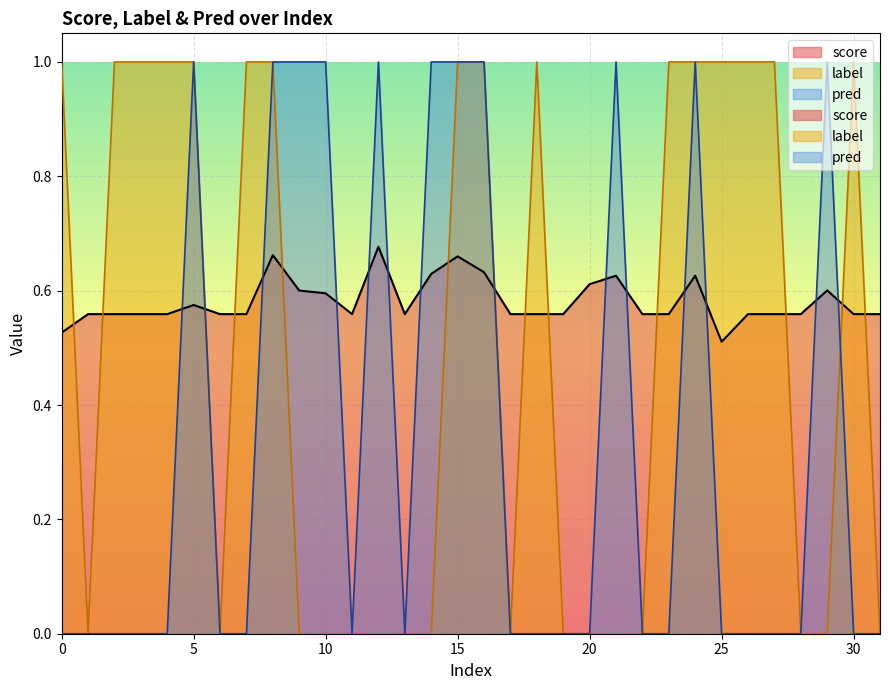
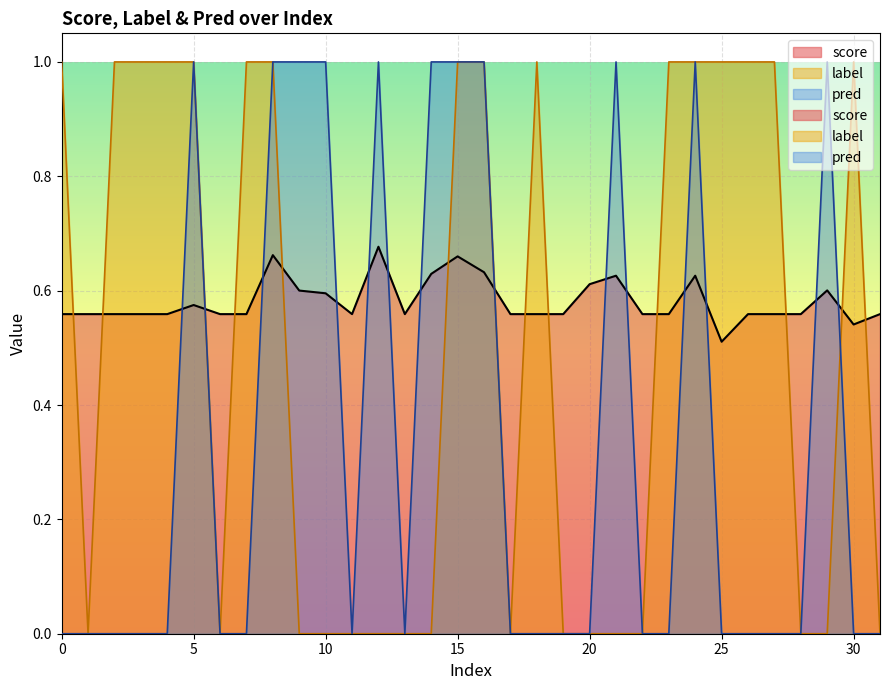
  {
    "score": {
-     "0": 0.53,
+     "0": 0.56,
      "5": 0.57,
      "10": 0.60,
      "15": 0.66,
      "20": 0.61,
      "25": 0.51,
-     "30": 0.56
+     "30": 0.54
    },
    "label": {
      "0": 1.00,
      "10": 0.00,
      "25": 1.00
    },
    "pred": {
      "0": 0.00,
      "10": 1.00,
      "25": 0.00,
      "30": 0.00
    }
  }
